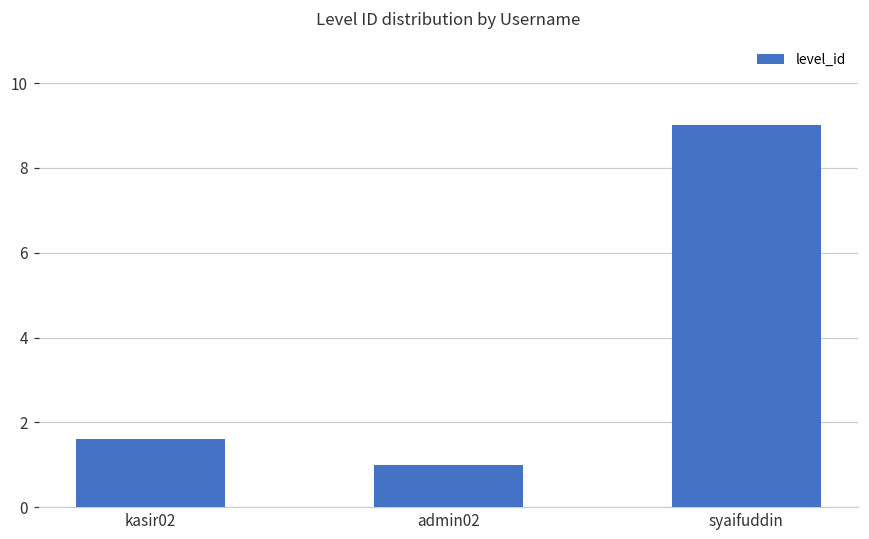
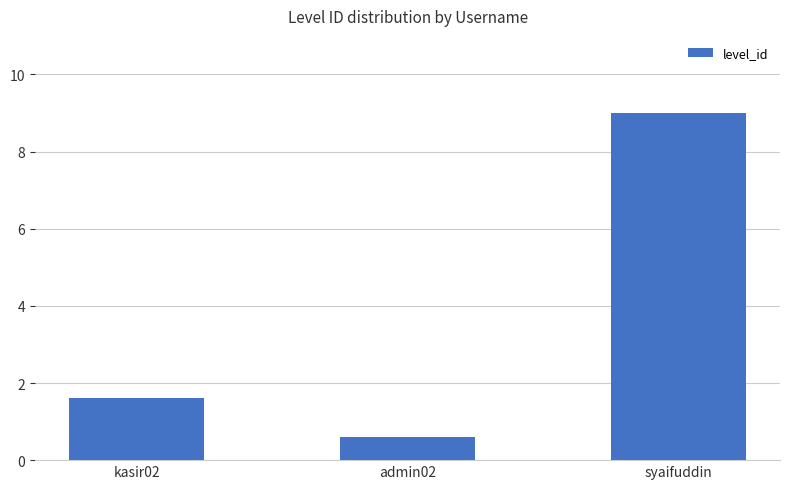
  {
    "kasir02": 1.6,
-   "admin02": 1.0,
+   "admin02": 0.6,
    "syaifuddin": 9.0
  }
